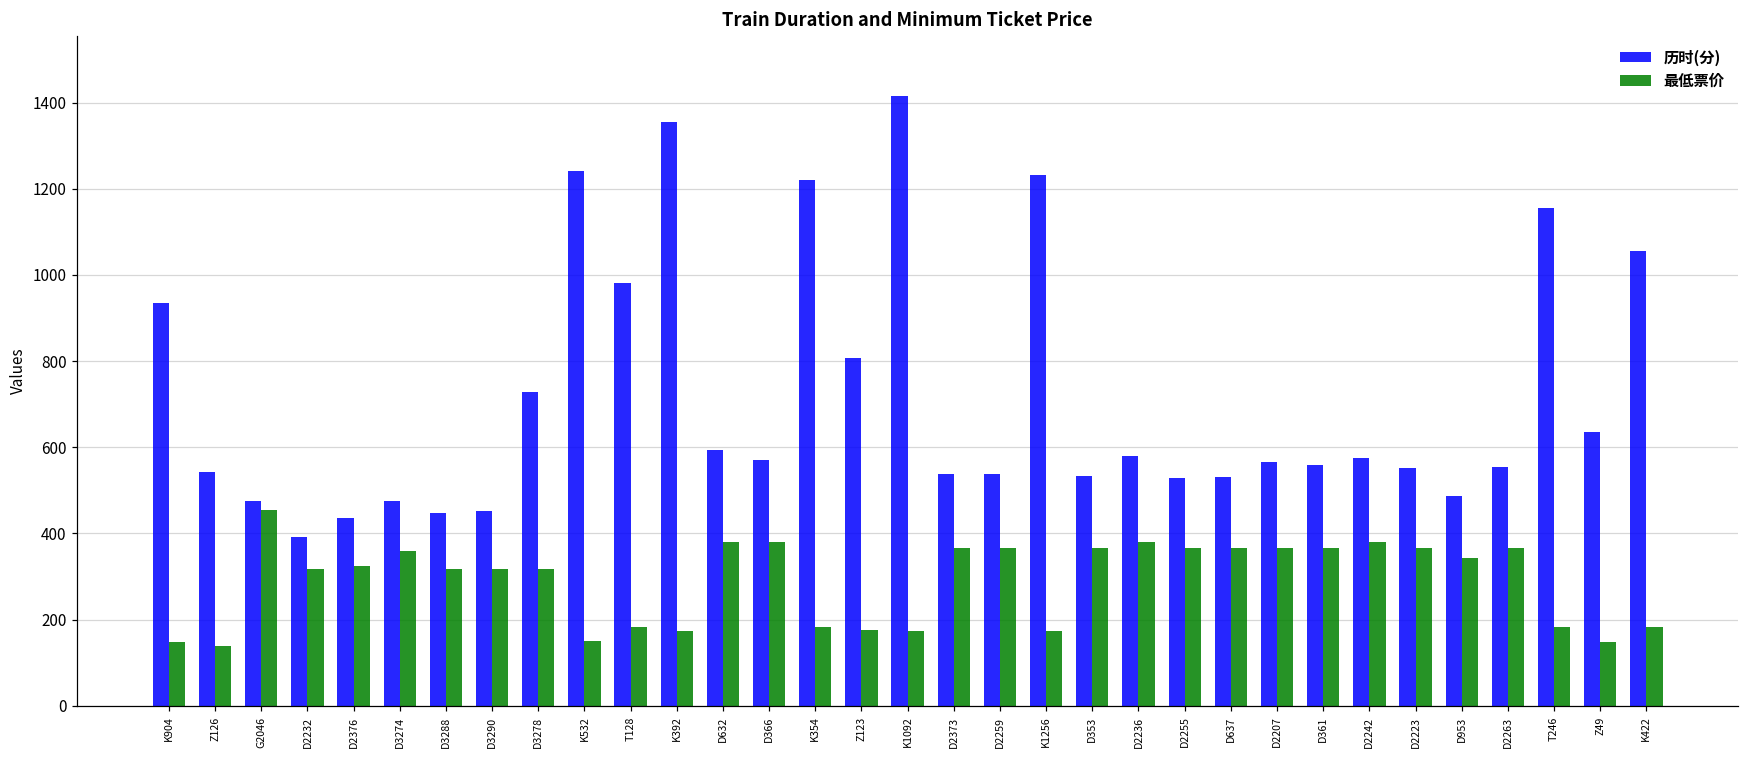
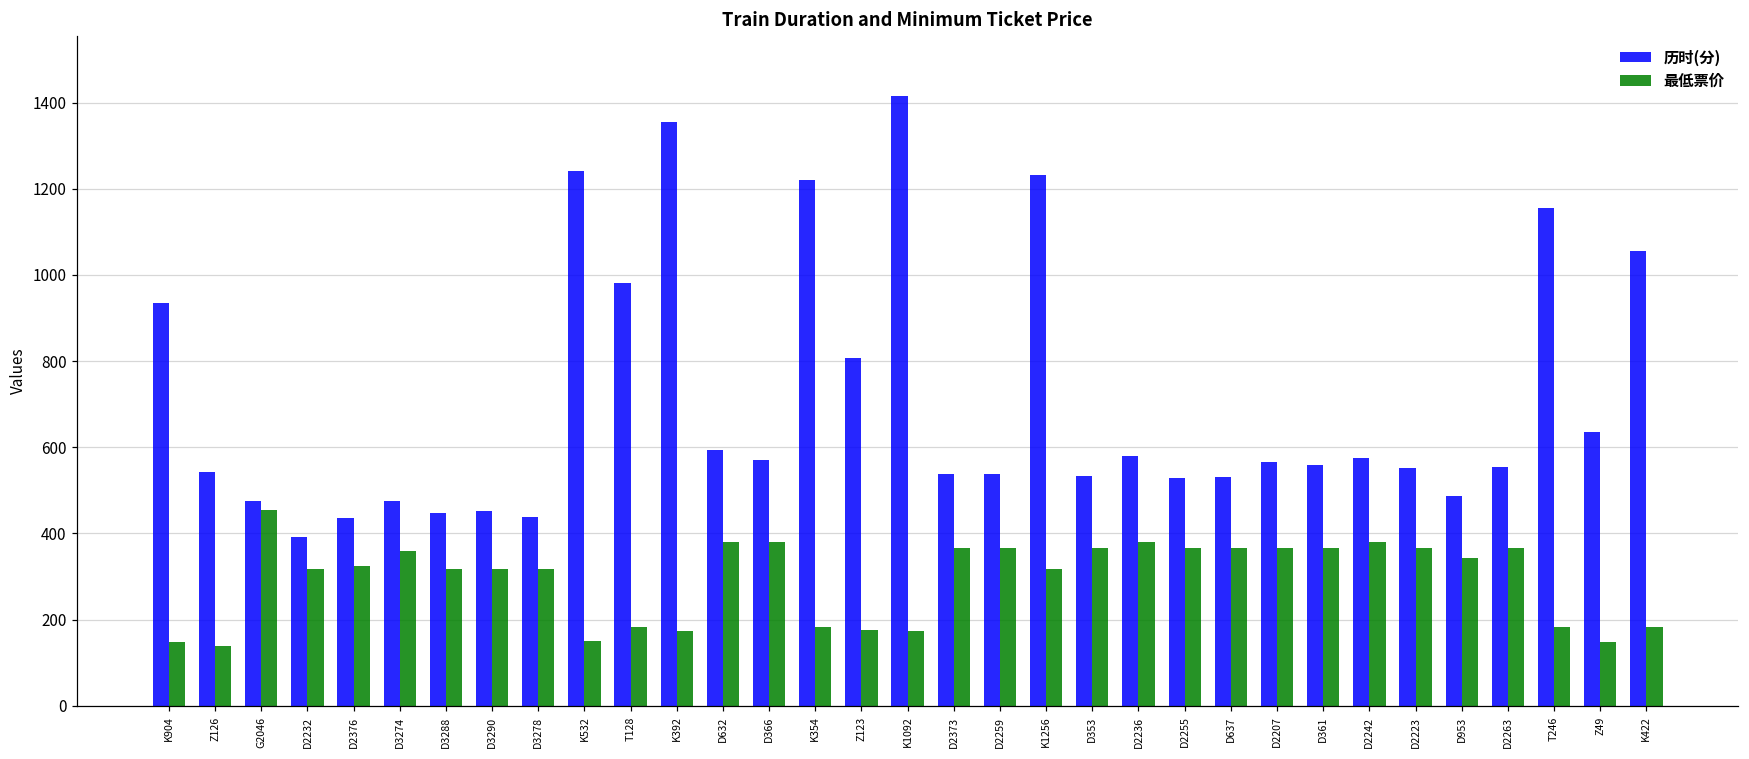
  {
    "历时(分)": {
      "K904": 940,
      "Z126": 540,
      "G2046": 480,
      "D2232": 390,
      "D2376": 440,
      "D3274": 480,
      "D3288": 450,
      "D3290": 450,
-     "D3278": 730,
+     "D3278": 440,
      "K532": 1240,
      "T128": 980,
      "K392": 1360,
      "D632": 590,
      "D366": 570,
      "K354": 1220,
      "Z123": 810,
      "K1092": 1410,
      "D2373": 540,
      "D2259": 540,
      "K1256": 1230,
      "D353": 530,
      "D2236": 580,
      "D2255": 530,
      "D637": 530,
      "D2207": 570,
      "D361": 560,
      "D2242": 570,
      "D2223": 550,
      "D953": 490,
      "D2263": 560,
      "T246": 1160,
      "Z49": 640,
      "K422": 1060
    },
    "最低票价": {
      "K904": 150,
      "Z126": 140,
      "G2046": 460,
      "D2232": 320,
      "D2376": 330,
      "D3274": 360,
      "D3288": 320,
      "D3290": 320,
      "D3278": 320,
      "K532": 150,
      "T128": 180,
      "K392": 170,
      "D632": 380,
      "D366": 380,
      "K354": 180,
      "Z123": 180,
      "K1092": 170,
      "D2373": 370,
      "D2259": 370,
-     "K1256": 170,
+     "K1256": 320,
      "D353": 370,
      "D2236": 380,
      "D2255": 370,
      "D637": 370,
      "D2207": 370,
      "D361": 370,
      "D2242": 380,
      "D2223": 370,
      "D953": 340,
      "D2263": 370,
      "T246": 180,
      "Z49": 150,
      "K422": 180
    }
  }
